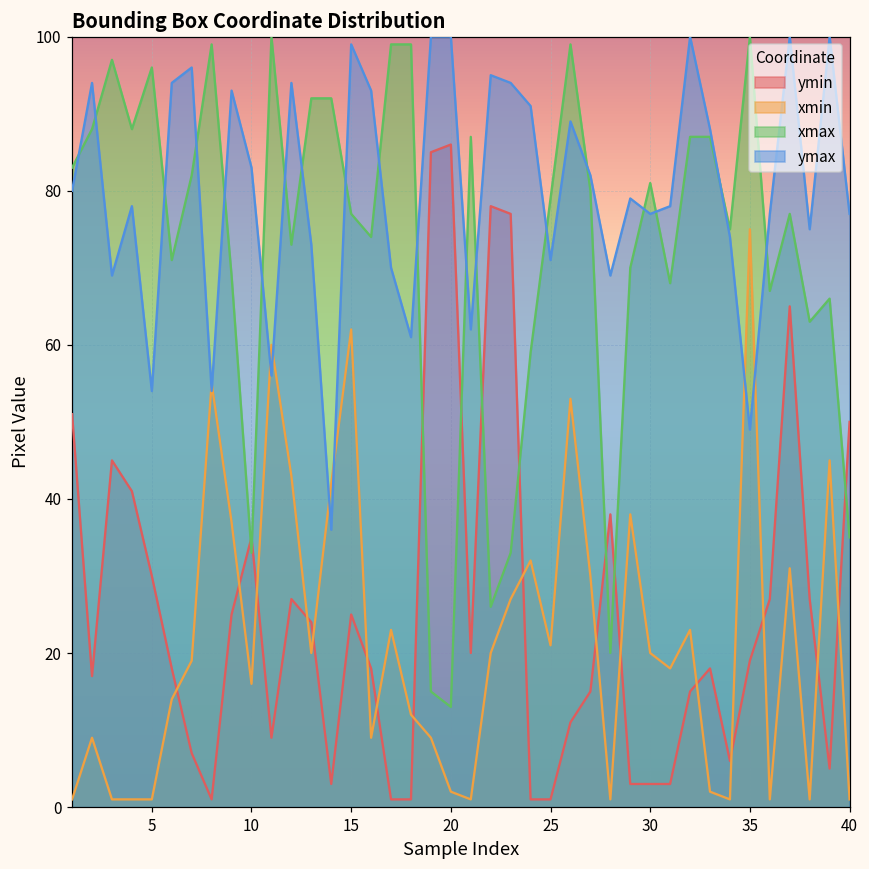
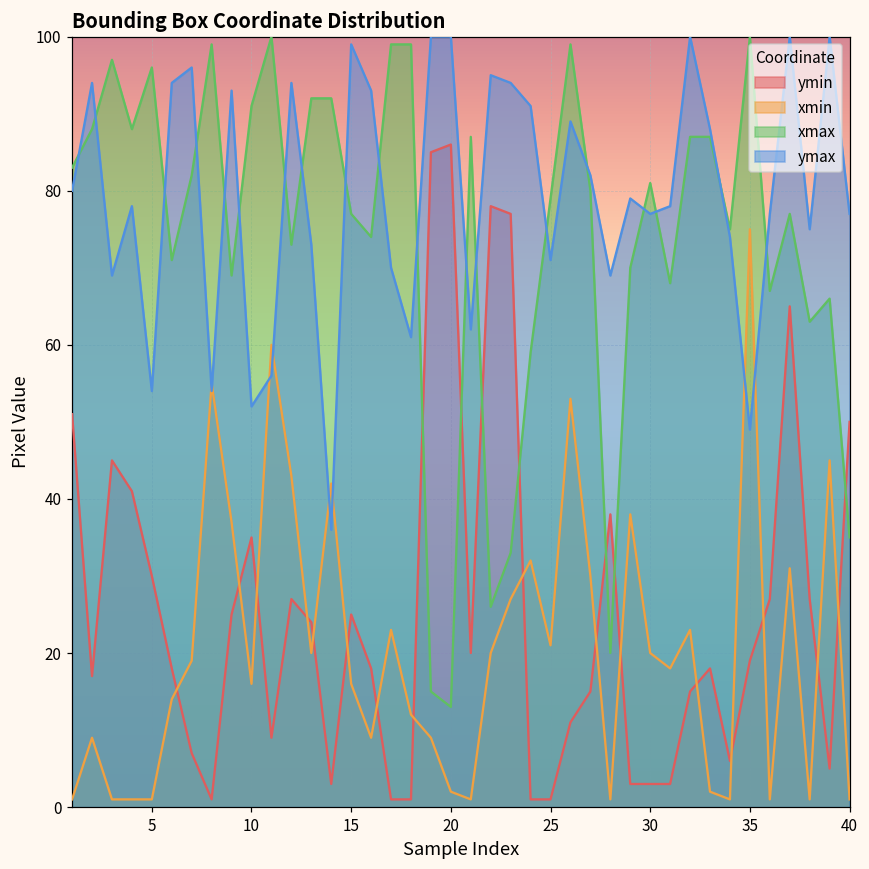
  {
    "ymin": {
      "5": 30,
      "10": 35,
      "15": 25,
      "20": 86,
      "25": 1,
      "30": 3,
      "35": 19,
      "40": 50
    },
    "xmin": {
      "5": 1,
      "10": 16,
-     "15": 62,
+     "15": 16,
      "20": 2,
      "25": 21,
      "30": 20,
      "35": 75,
      "40": 1
    },
    "xmax": {
      "5": 96,
-     "10": 33,
+     "10": 91,
      "15": 77,
      "20": 13,
      "25": 79,
      "30": 81,
      "35": 100,
      "40": 35
    },
    "ymax": {
      "5": 54,
-     "10": 83,
+     "10": 52,
      "15": 99,
      "20": 100,
      "25": 71,
      "30": 77,
      "35": 49,
      "40": 77
    }
  }
